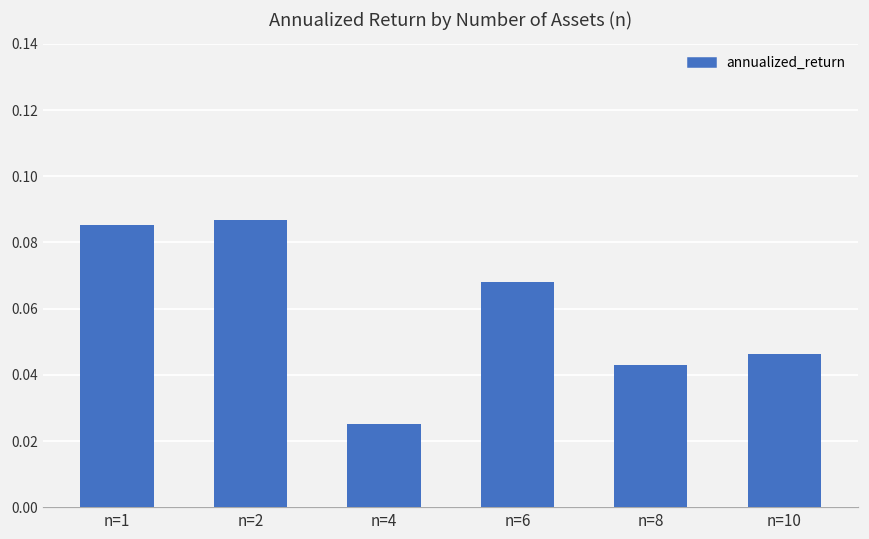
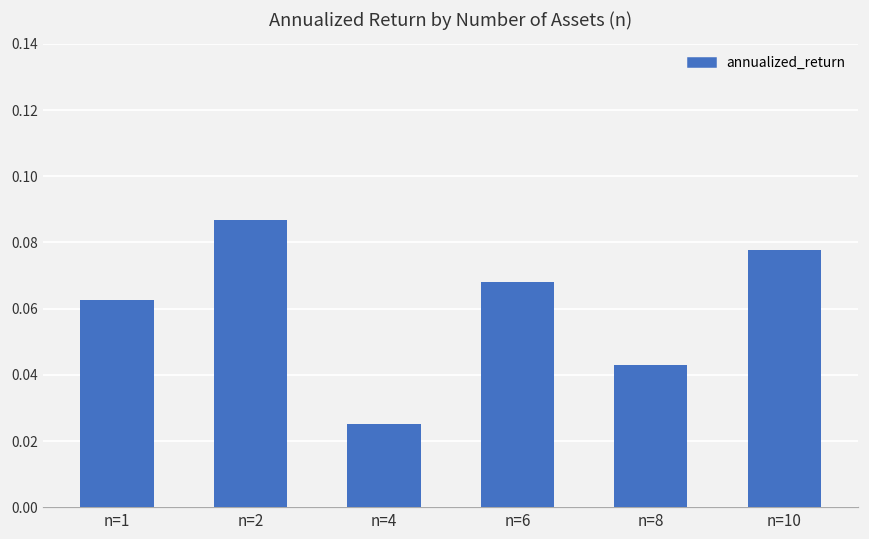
  {
-   "n=1": 0.085,
+   "n=1": 0.063,
    "n=2": 0.087,
    "n=4": 0.025,
    "n=6": 0.068,
    "n=8": 0.043,
-   "n=10": 0.046
+   "n=10": 0.078
  }
